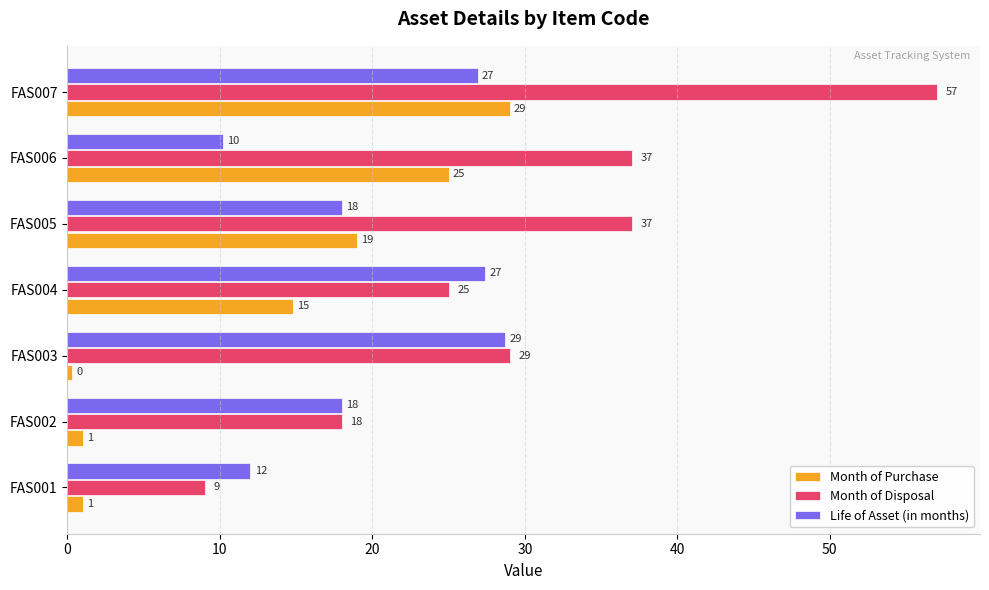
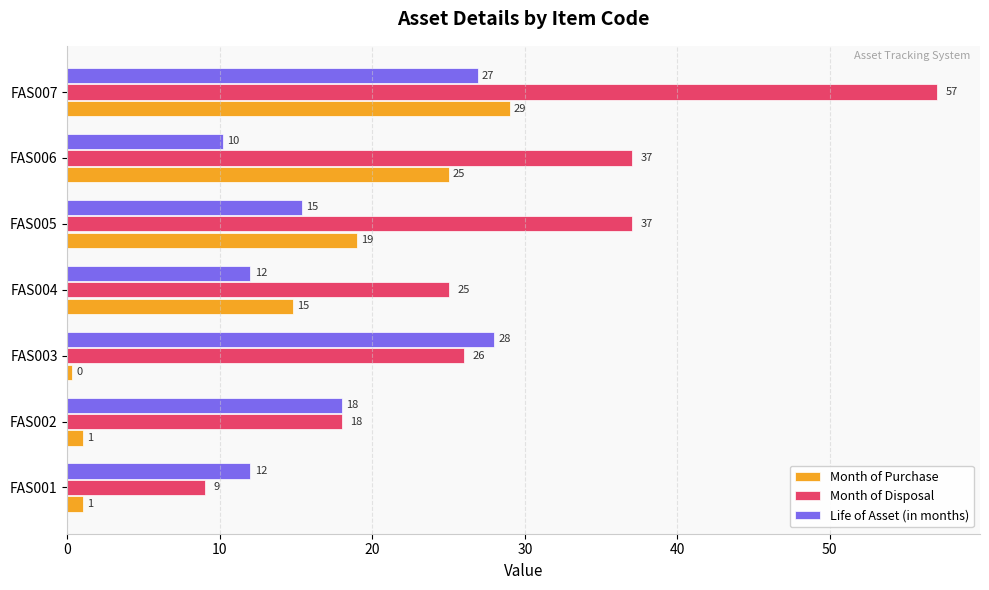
  {
    "Month of Purchase": {
      "FAS007": 29,
      "FAS006": 25,
      "FAS005": 19,
      "FAS004": 15,
      "FAS003": 0,
      "FAS002": 1,
      "FAS001": 1
    },
    "Month of Disposal": {
      "FAS007": 57,
      "FAS006": 37,
      "FAS005": 37,
      "FAS004": 25,
-     "FAS003": 29,
+     "FAS003": 26,
      "FAS002": 18,
      "FAS001": 9
    },
    "Life of Asset (in months)": {
      "FAS007": 27,
      "FAS006": 10,
-     "FAS005": 18,
-     "FAS004": 27,
-     "FAS003": 29,
+     "FAS005": 15,
+     "FAS004": 12,
+     "FAS003": 28,
      "FAS002": 18,
      "FAS001": 12
    }
  }
